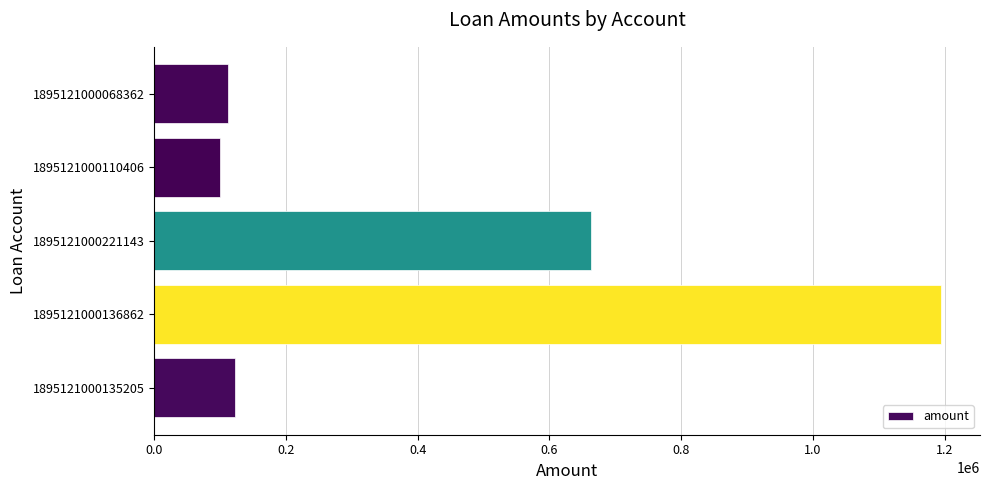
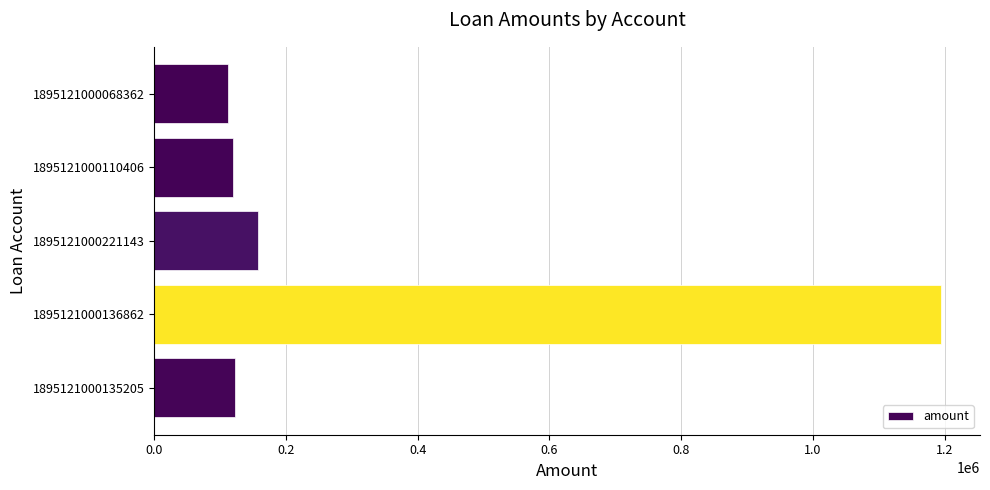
  {
    "1895121000068362": 110000,
-   "1895121000110406": 100000,
-   "1895121000221143": 660000,
+   "1895121000110406": 120000,
+   "1895121000221143": 160000,
    "1895121000136862": 1190000,
    "1895121000135205": 120000
  }
